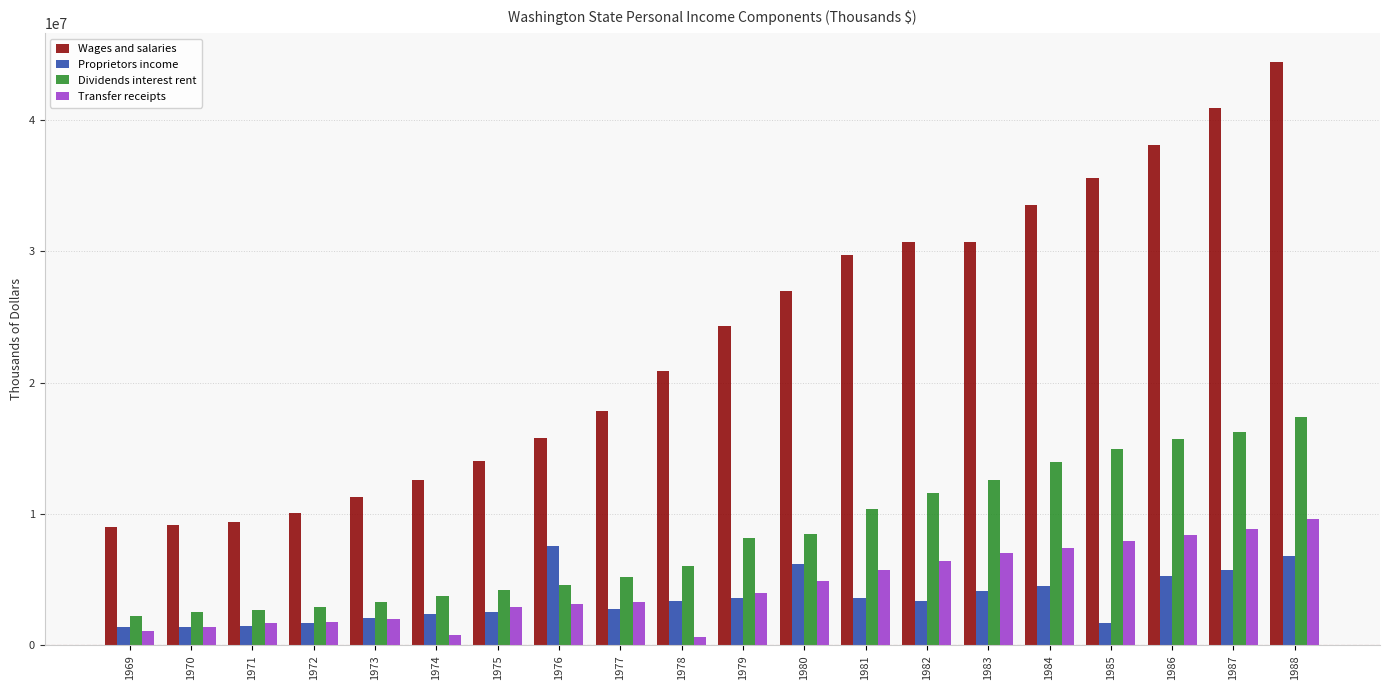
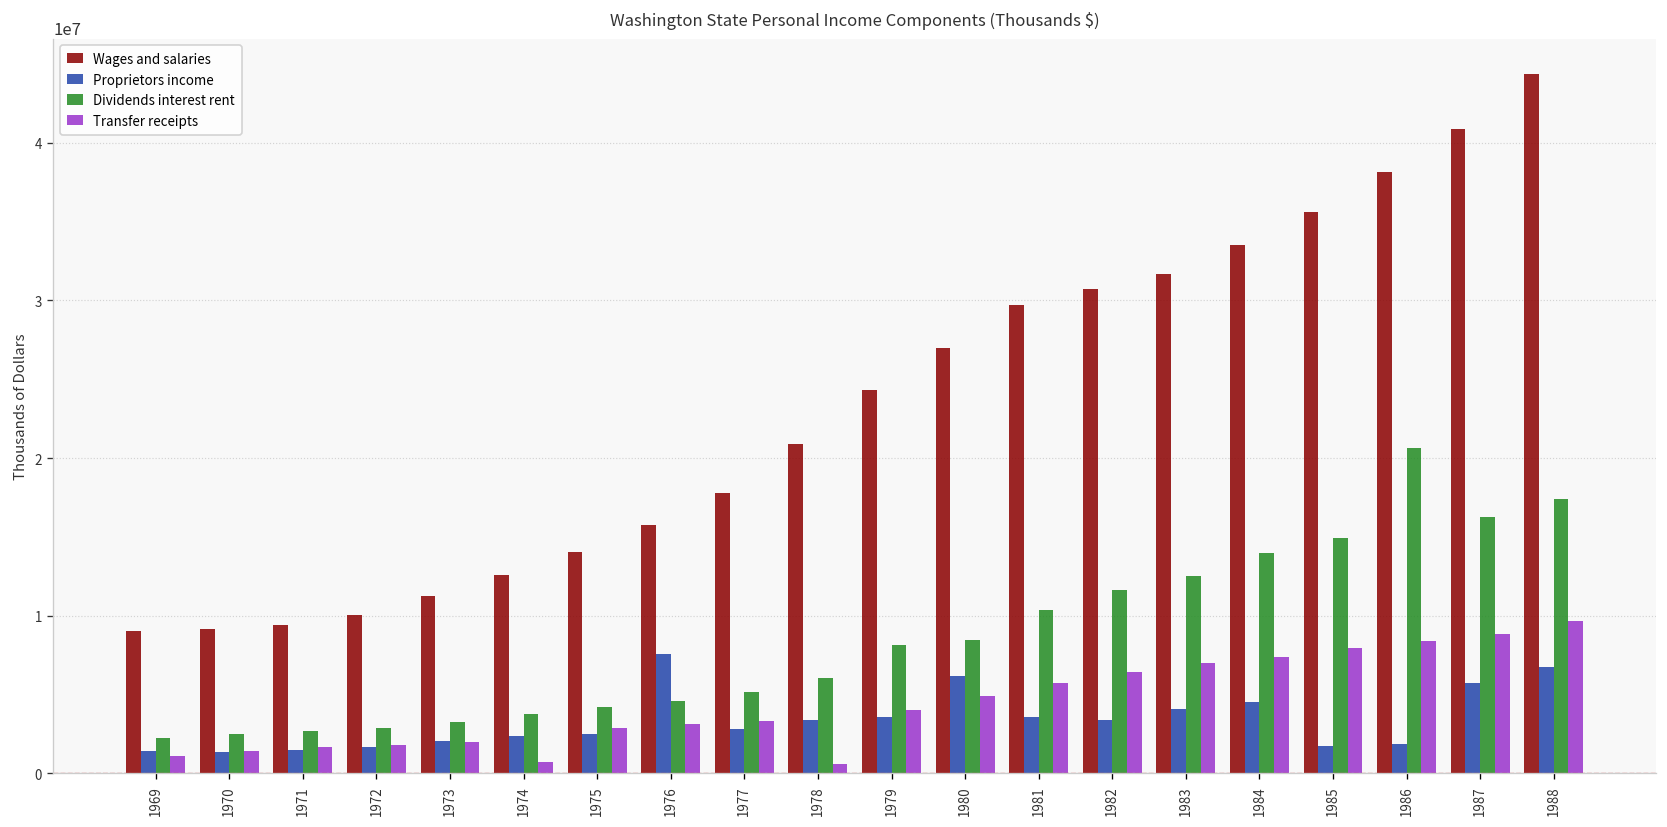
  {
    "Wages and salaries": {
      "1969": 9000000,
      "1970": 9200000,
      "1971": 9400000,
      "1972": 10000000,
      "1973": 11300000,
      "1974": 12600000,
      "1975": 14000000,
      "1976": 15800000,
      "1977": 17800000,
      "1978": 20900000,
      "1979": 24300000,
      "1980": 26900000,
      "1981": 29700000,
      "1982": 30700000,
-     "1983": 30700000,
+     "1983": 31700000,
      "1984": 33500000,
      "1985": 35600000,
      "1986": 38100000,
      "1987": 40900000,
      "1988": 44400000
    },
    "Proprietors income": {
      "1969": 1400000,
      "1970": 1400000,
      "1971": 1500000,
      "1972": 1700000,
      "1973": 2100000,
      "1974": 2400000,
      "1975": 2500000,
      "1976": 7600000,
      "1977": 2800000,
      "1978": 3400000,
      "1979": 3600000,
      "1980": 6200000,
      "1981": 3600000,
      "1982": 3400000,
      "1983": 4100000,
      "1984": 4600000,
      "1985": 1700000,
-     "1986": 5300000,
+     "1986": 1900000,
      "1987": 5700000,
      "1988": 6800000
    },
    "Dividends interest rent": {
      "1969": 2200000,
      "1970": 2500000,
      "1971": 2700000,
      "1972": 2900000,
      "1973": 3300000,
      "1974": 3800000,
      "1975": 4200000,
      "1976": 4600000,
      "1977": 5200000,
      "1978": 6100000,
      "1979": 8200000,
      "1980": 8500000,
      "1981": 10300000,
      "1982": 11600000,
      "1983": 12600000,
      "1984": 14000000,
      "1985": 14900000,
-     "1986": 15700000,
+     "1986": 20600000,
      "1987": 16200000,
      "1988": 17400000
    },
    "Transfer receipts": {
      "1969": 1100000,
      "1970": 1400000,
      "1971": 1700000,
      "1972": 1800000,
      "1973": 2000000,
      "1974": 800000,
      "1975": 2900000,
      "1976": 3200000,
      "1977": 3300000,
      "1978": 600000,
      "1979": 4000000,
      "1980": 4900000,
      "1981": 5700000,
      "1982": 6400000,
      "1983": 7000000,
      "1984": 7400000,
      "1985": 7900000,
      "1986": 8400000,
      "1987": 8900000,
      "1988": 9700000
    }
  }
